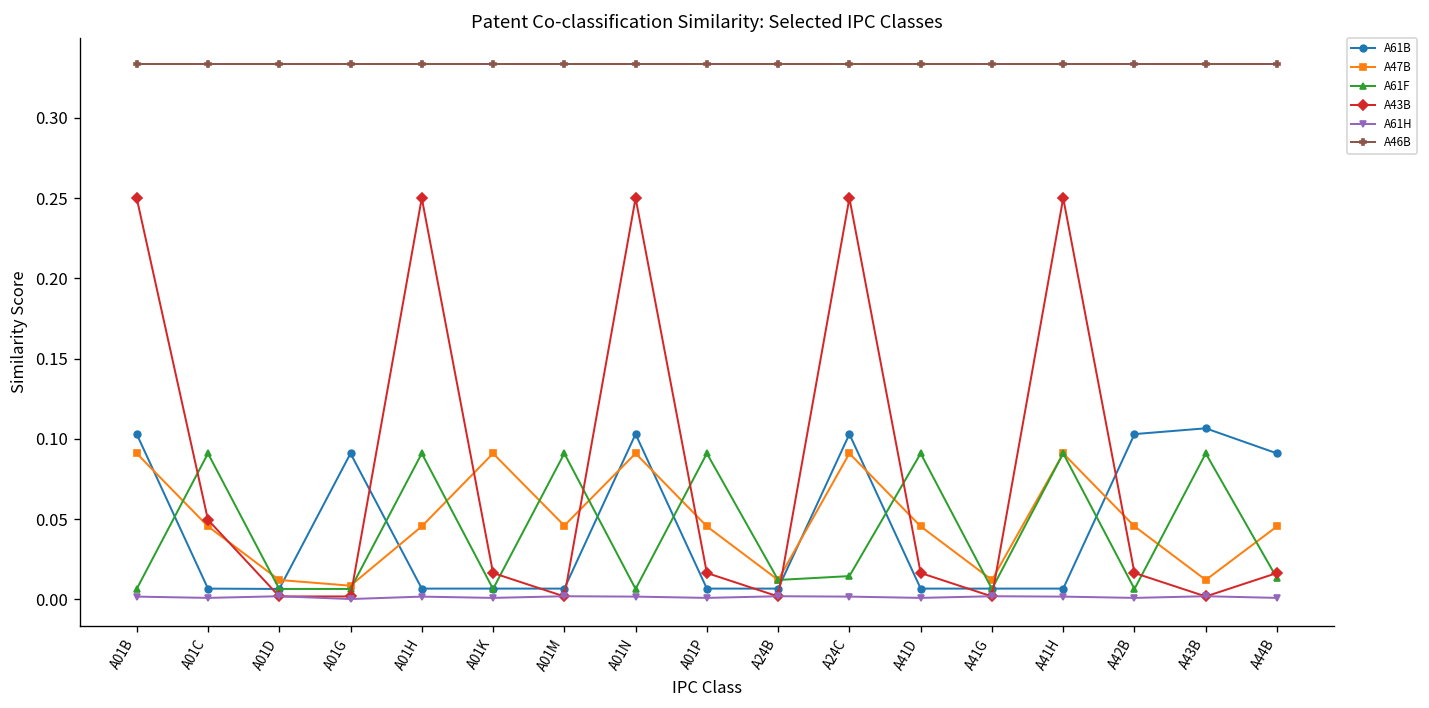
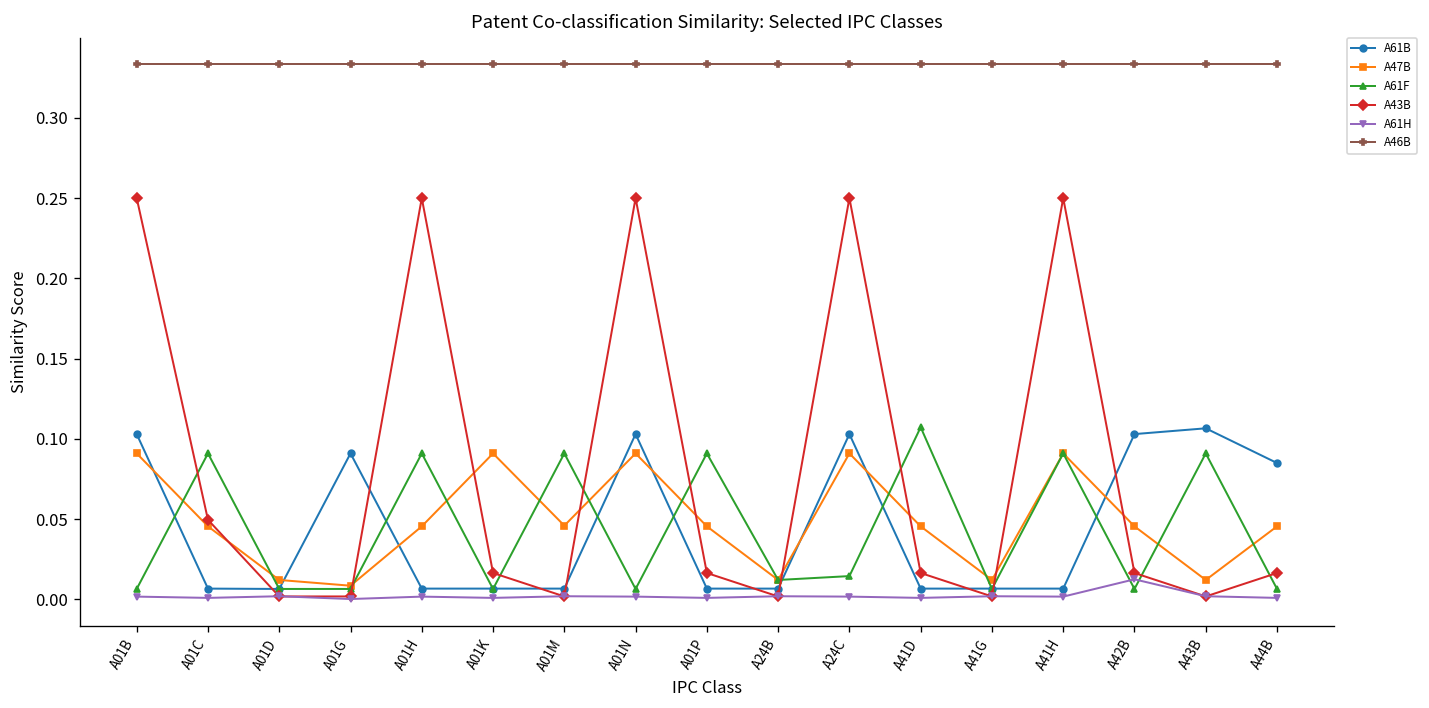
  {
    "A61B": {
      "A01B": 0.103,
      "A01C": 0.007,
      "A01G": 0.091,
      "A01H": 0.007,
      "A01M": 0.007,
      "A01N": 0.103,
      "A01P": 0.007,
      "A24B": 0.007,
      "A24C": 0.103,
      "A41D": 0.007,
      "A41H": 0.007,
      "A42B": 0.103,
      "A43B": 0.107,
-     "A44B": 0.091
+     "A44B": 0.085
    },
    "A47B": {
      "A01B": 0.091,
      "A01C": 0.045,
      "A01D": 0.012,
      "A01G": 0.008,
      "A01H": 0.045,
      "A01K": 0.091,
      "A01M": 0.046,
      "A01N": 0.091,
      "A01P": 0.045,
      "A24C": 0.091,
      "A41D": 0.045,
      "A41G": 0.012,
      "A42B": 0.045,
      "A43B": 0.012,
      "A44B": 0.045
    },
    "A61F": {
      "A01B": 0.006,
      "A01C": 0.091,
      "A01G": 0.006,
      "A01H": 0.091,
      "A01M": 0.091,
      "A01N": 0.006,
      "A01P": 0.091,
      "A24C": 0.014,
-     "A41D": 0.091,
+     "A41D": 0.107,
      "A42B": 0.006,
      "A43B": 0.091,
-     "A44B": 0.013
+     "A44B": 0.006
    },
    "A43B": {
      "A01B": 0.250,
      "A01C": 0.050,
      "A01H": 0.250,
      "A01K": 0.016,
      "A01N": 0.250,
      "A01P": 0.016,
      "A24C": 0.250,
      "A41D": 0.016,
      "A41H": 0.250,
      "A42B": 0.016,
      "A44B": 0.016
    },
    "A61H": {
      "A01B": 0.002,
      "A01C": 0.001,
      "A01H": 0.002,
      "A01K": 0.001,
      "A01N": 0.002,
      "A01P": 0.001,
      "A24C": 0.002,
      "A41D": 0.001,
      "A41H": 0.002,
-     "A42B": 0.001,
+     "A42B": 0.012,
      "A44B": 0.001
    },
    "A46B": {
      "A01B": 0.333,
      "A01C": 0.333,
      "A01D": 0.333,
      "A01G": 0.333,
      "A01H": 0.333,
      "A01K": 0.333,
      "A01M": 0.333,
      "A01N": 0.333,
      "A01P": 0.333,
      "A24B": 0.333,
      "A24C": 0.333,
      "A41D": 0.333,
      "A41G": 0.333,
      "A41H": 0.333,
      "A42B": 0.333,
      "A43B": 0.333,
      "A44B": 0.333
    }
  }
